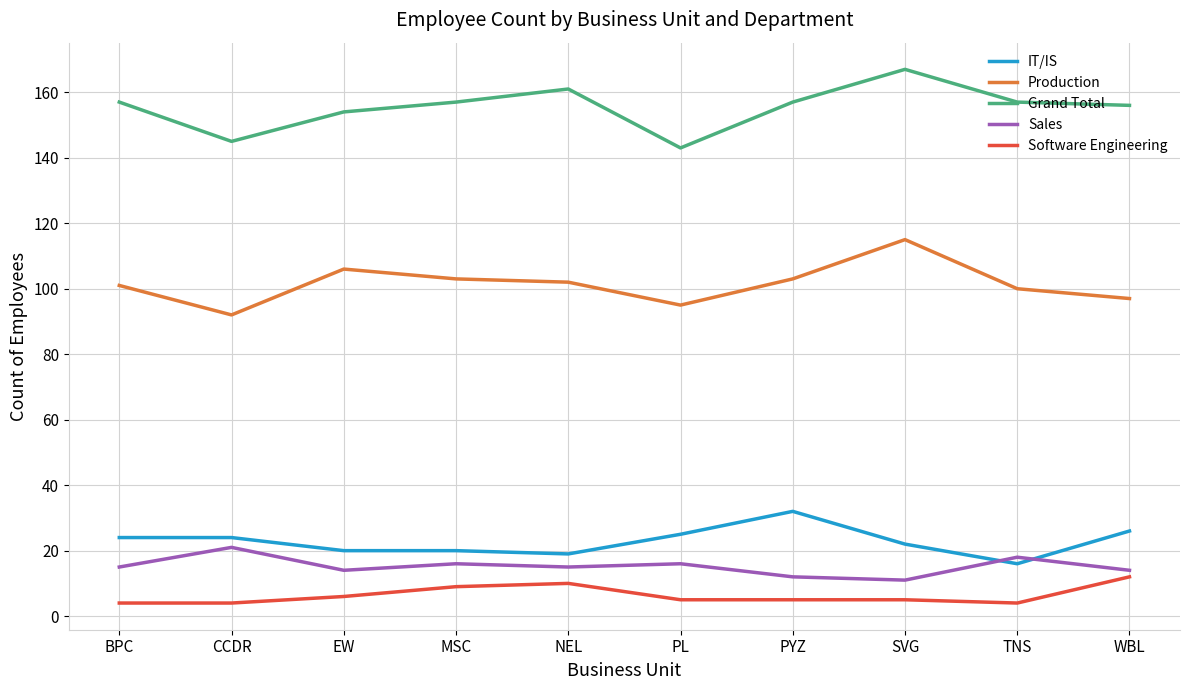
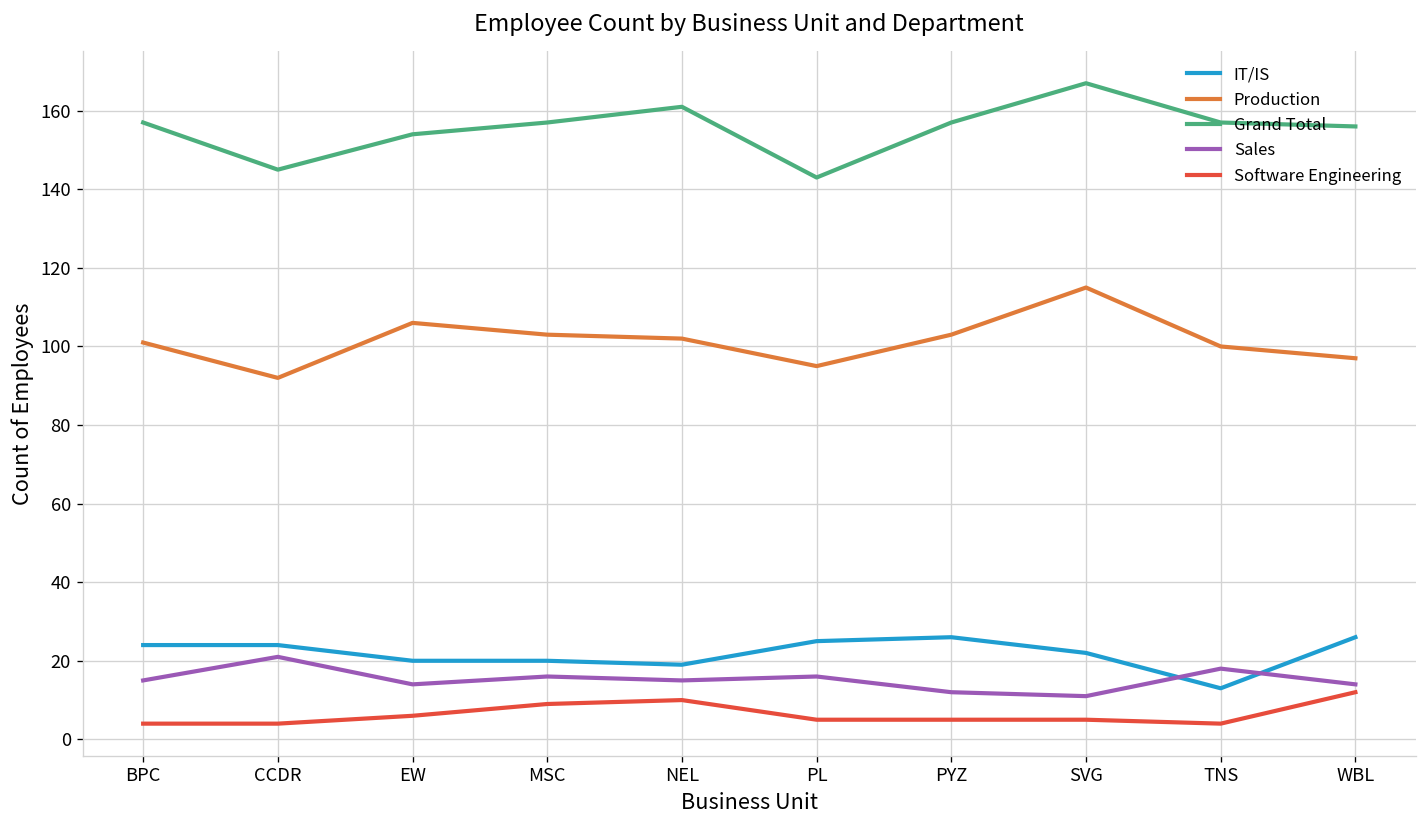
  {
    "IT/IS": {
      "BPC": 24,
      "CCDR": 24,
      "EW": 20,
      "MSC": 20,
      "NEL": 19,
      "PL": 25,
-     "PYZ": 32,
+     "PYZ": 26,
      "SVG": 22,
-     "TNS": 16,
+     "TNS": 13,
      "WBL": 26
    },
    "Grand Total": {
      "BPC": 157,
      "CCDR": 145,
      "EW": 154,
      "MSC": 157,
      "NEL": 161,
      "PL": 143,
      "PYZ": 157,
      "SVG": 167,
      "TNS": 157,
      "WBL": 156
    },
    "Sales": {
      "BPC": 15,
      "CCDR": 21,
      "EW": 14,
      "MSC": 16,
      "NEL": 15,
      "PL": 16,
      "PYZ": 12,
      "SVG": 11,
      "TNS": 18,
      "WBL": 14
    }
  }
